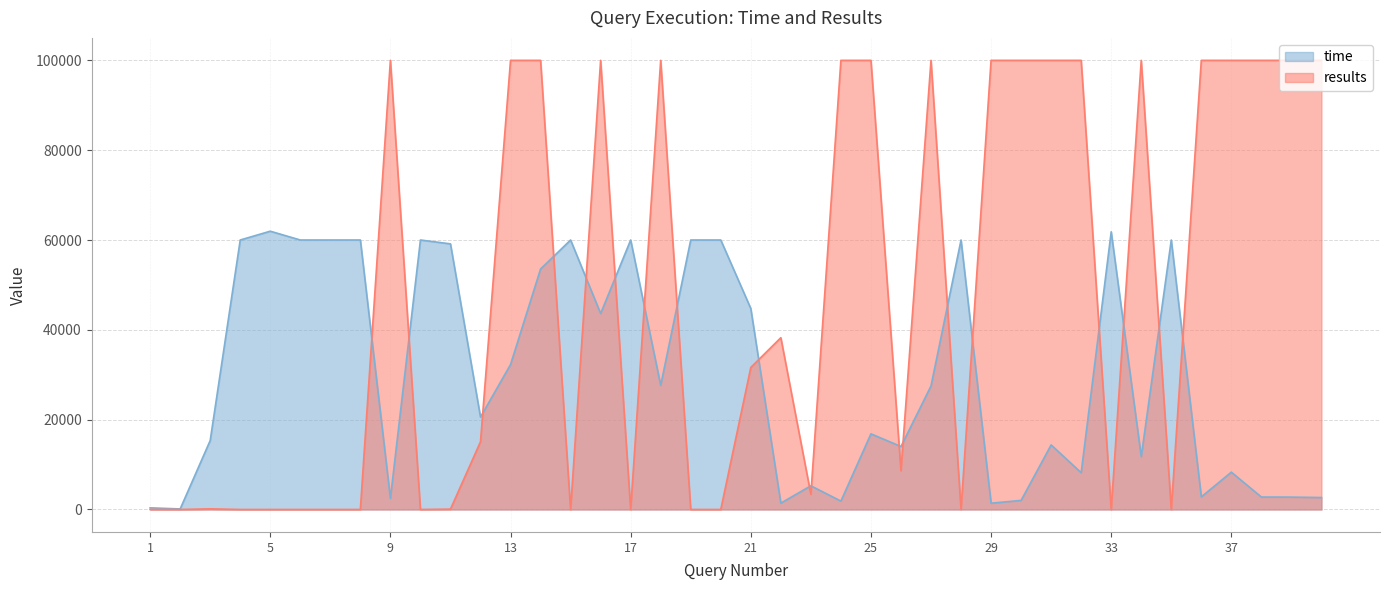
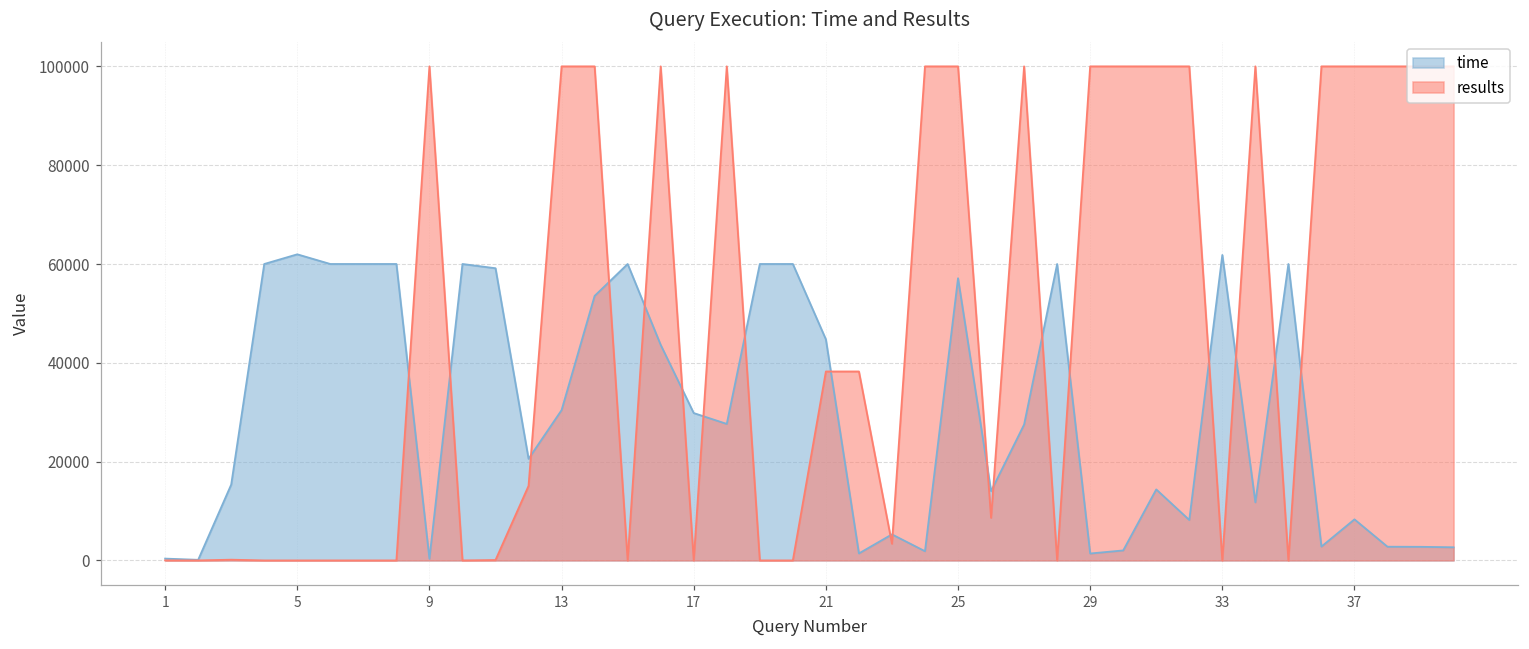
  {
    "time": {
      "5": 62000,
-     "9": 2000,
-     "13": 32000,
-     "17": 60000,
+     "9": 0,
+     "13": 30000,
+     "17": 30000,
      "21": 45000,
-     "25": 17000,
+     "25": 57000,
      "29": 1000,
      "33": 62000,
      "37": 8000
    },
    "results": {
      "5": 0,
      "9": 100000,
      "13": 100000,
      "17": 0,
-     "21": 32000,
+     "21": 38000,
      "25": 100000,
      "29": 100000,
      "33": 0,
      "37": 100000
    }
  }
